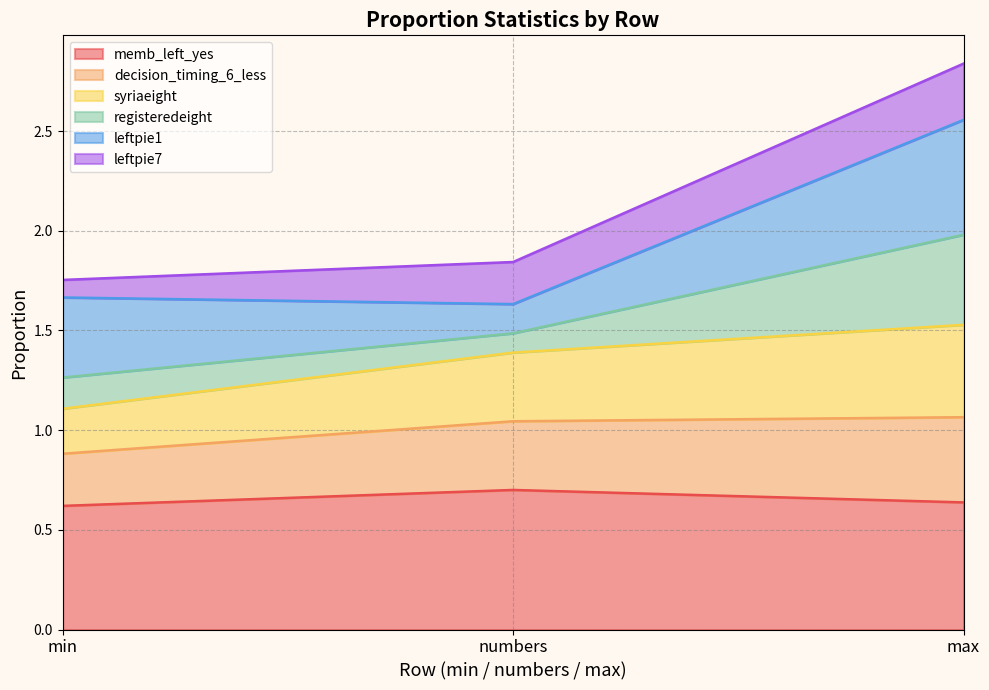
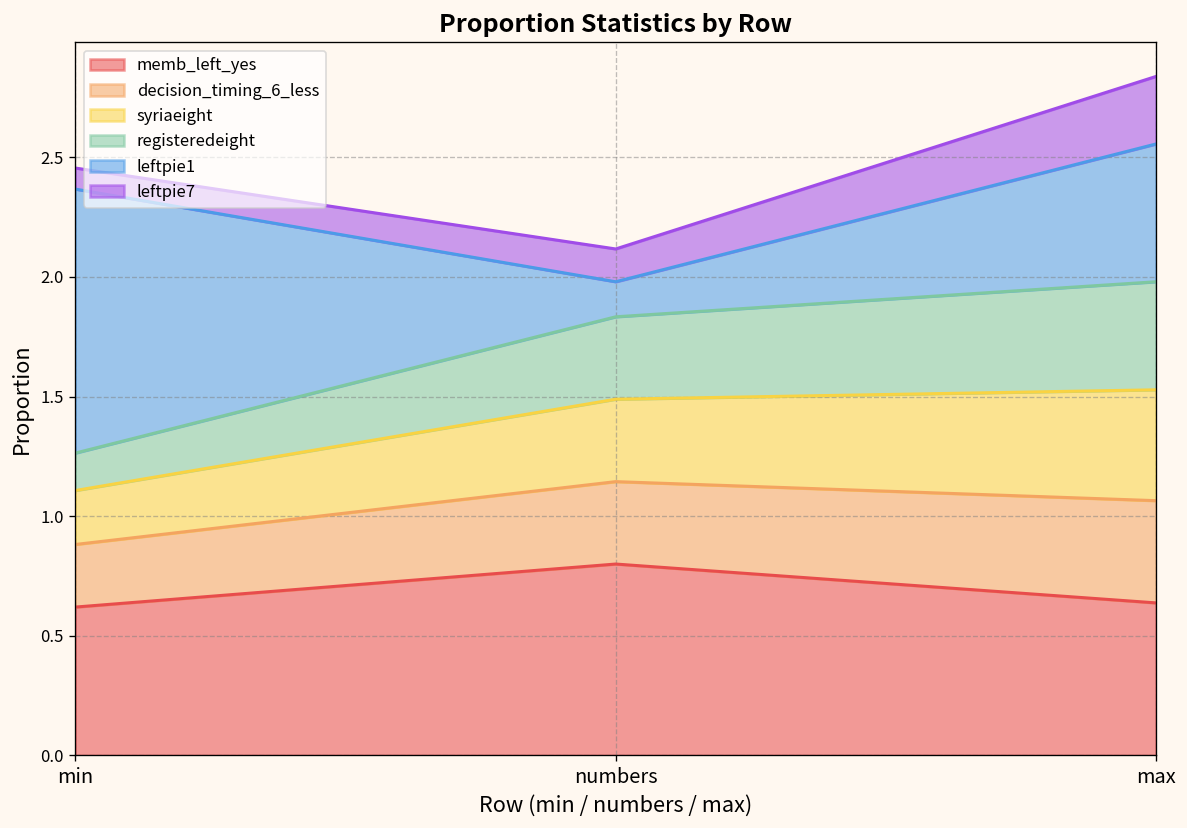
  {
    "memb_left_yes": {
      "min": 0.62,
-     "numbers": 0.7,
+     "numbers": 0.8,
      "max": 0.64
    },
    "registeredeight": {
      "min": 0.16,
-     "numbers": 0.10,
+     "numbers": 0.34,
      "max": 0.45
    },
    "leftpie1": {
-     "min": 0.40,
+     "min": 1.10,
      "numbers": 0.15,
      "max": 0.58
    },
    "leftpie7": {
      "min": 0.09,
-     "numbers": 0.21,
+     "numbers": 0.14,
      "max": 0.28
    }
  }
